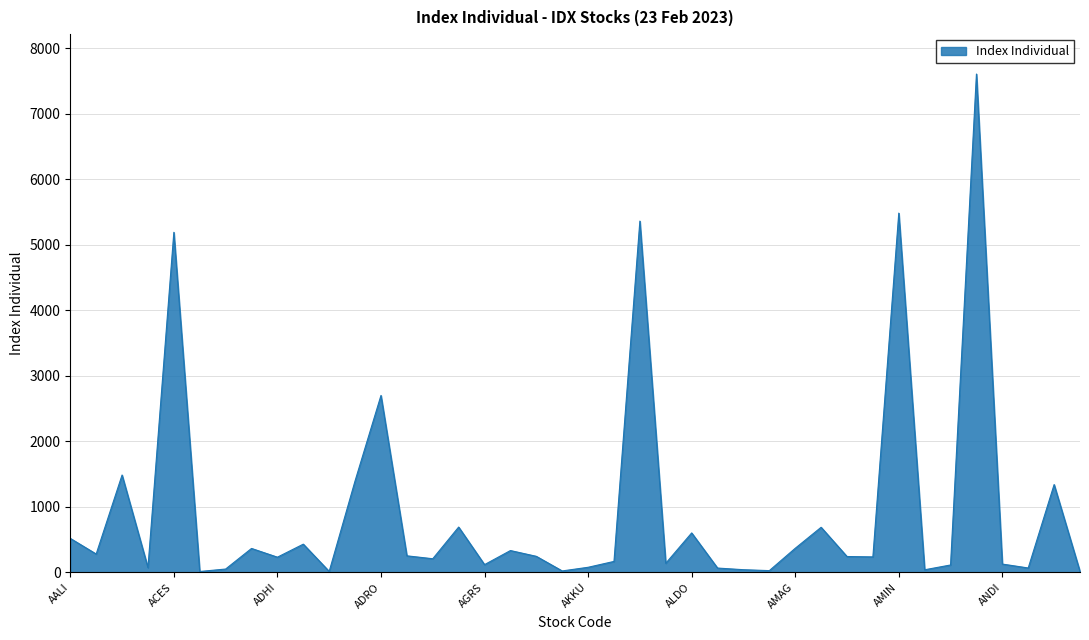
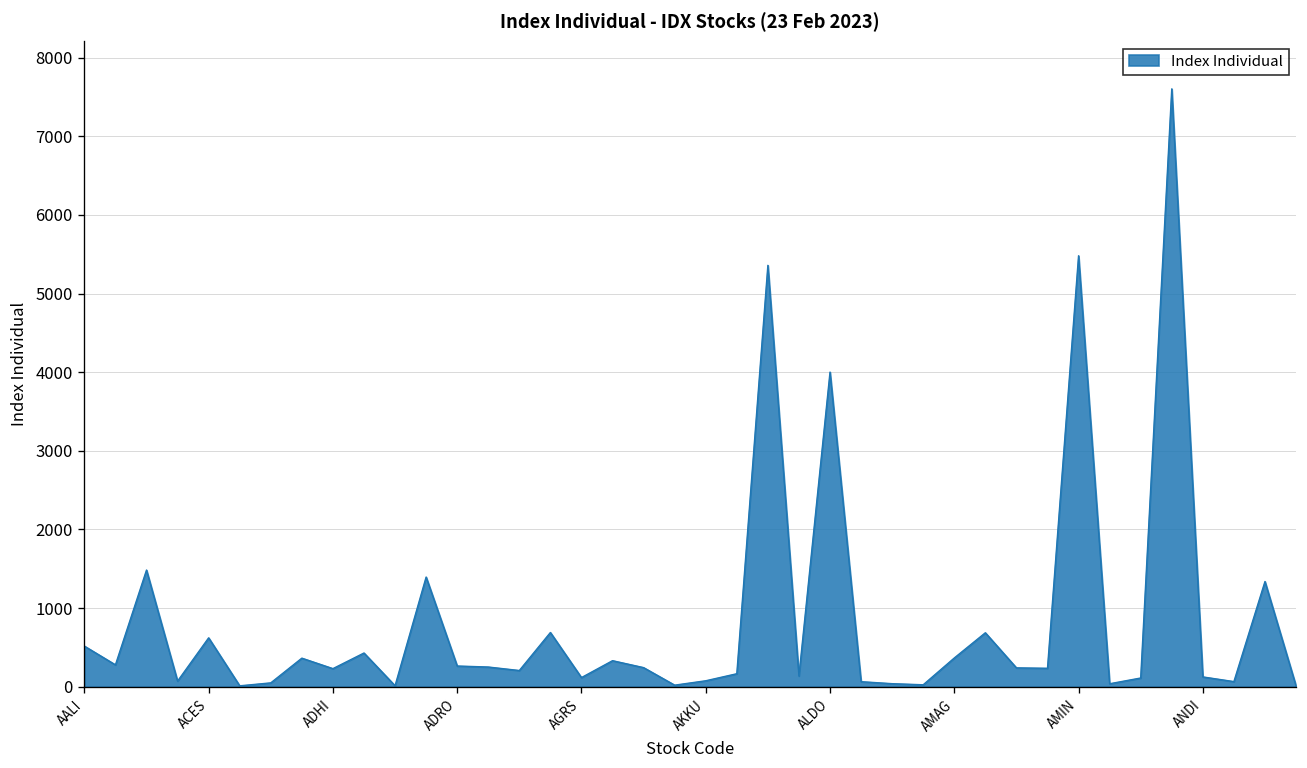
  {
    "AALI": 500,
-   "ACES": 5200,
+   "ACES": 600,
    "ADHI": 200,
-   "ADRO": 2700,
+   "ADRO": 300,
    "AGRS": 100,
    "AKKU": 100,
-   "ALDO": 600,
+   "ALDO": 4000,
    "AMAG": 400,
    "AMIN": 5500,
    "ANDI": 100
  }
